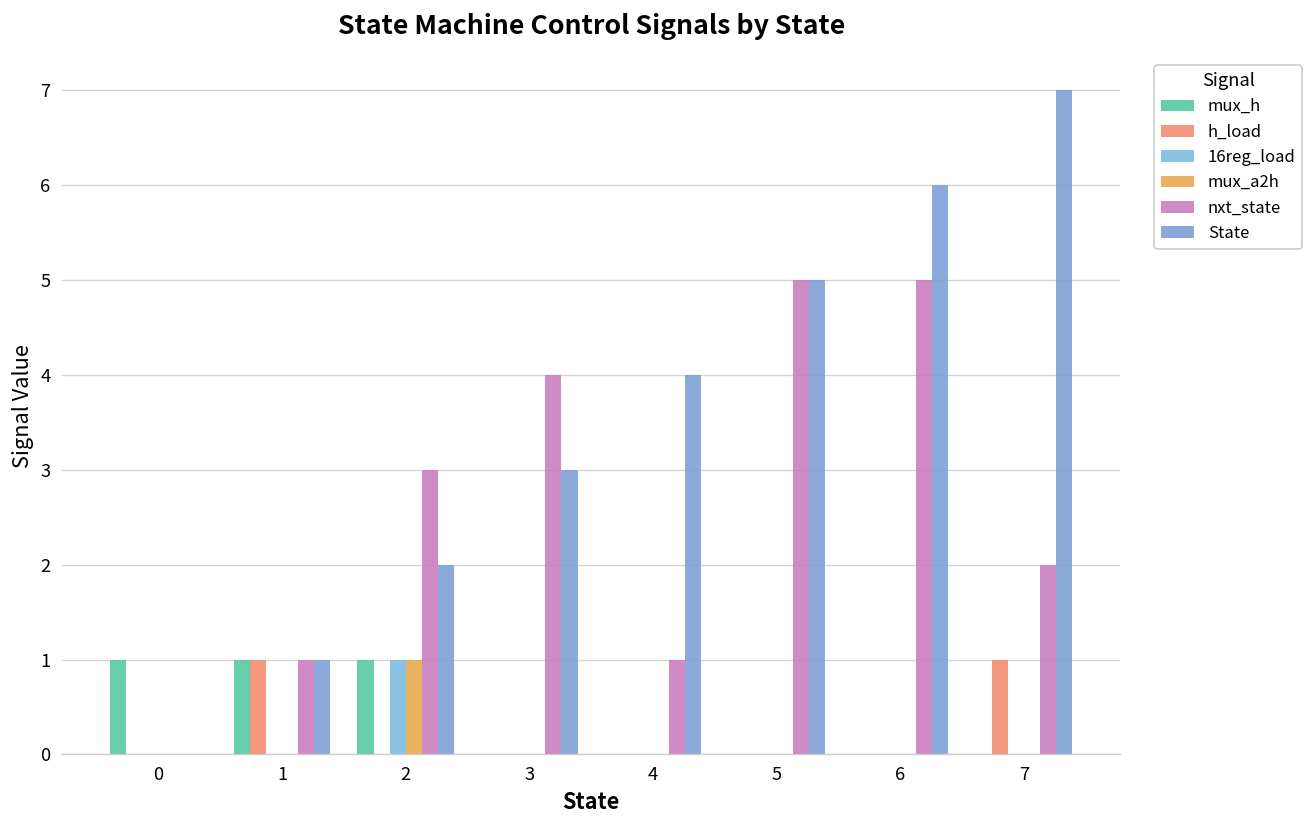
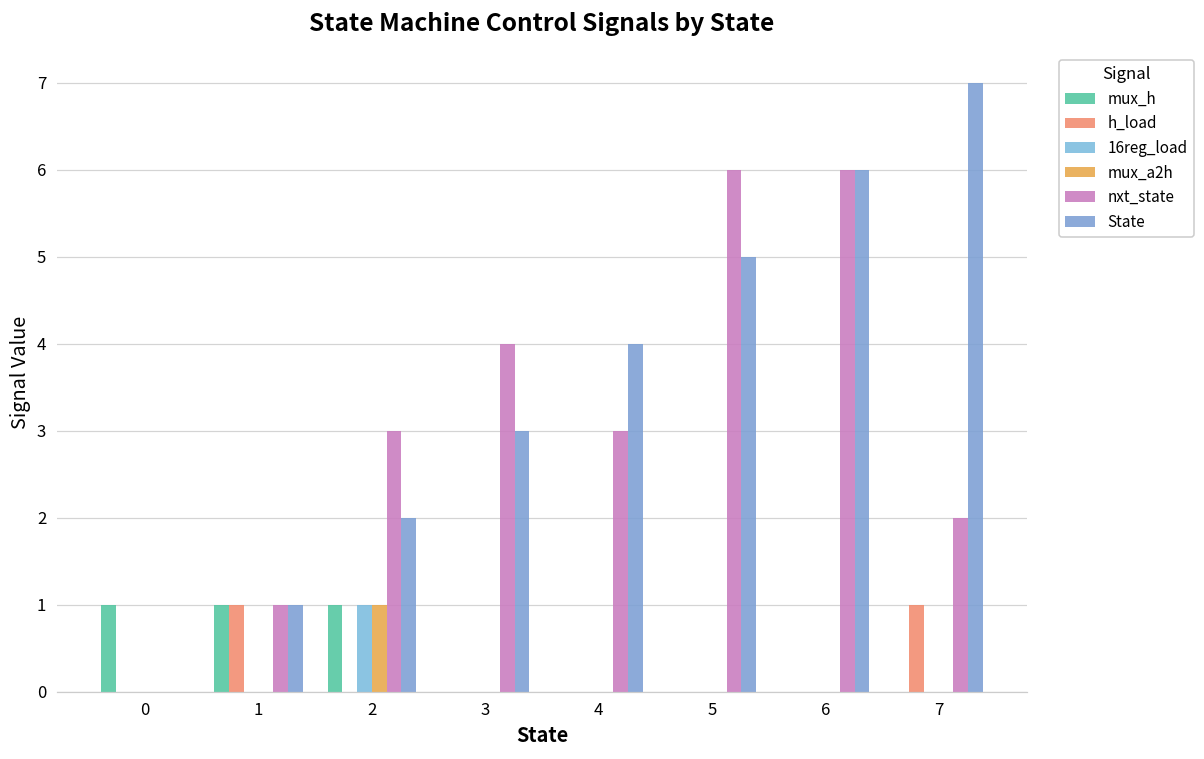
  {
    "mux_h": {
      "0": 1,
      "1": 1,
      "2": 1,
      "3": 0,
      "4": 0,
      "5": 0,
      "6": 0,
      "7": 0
    },
    "nxt_state": {
      "0": 0,
      "1": 1,
      "2": 3,
      "3": 4,
-     "4": 1,
-     "5": 5,
-     "6": 5,
+     "4": 3,
+     "5": 6,
+     "6": 6,
      "7": 2
    }
  }
